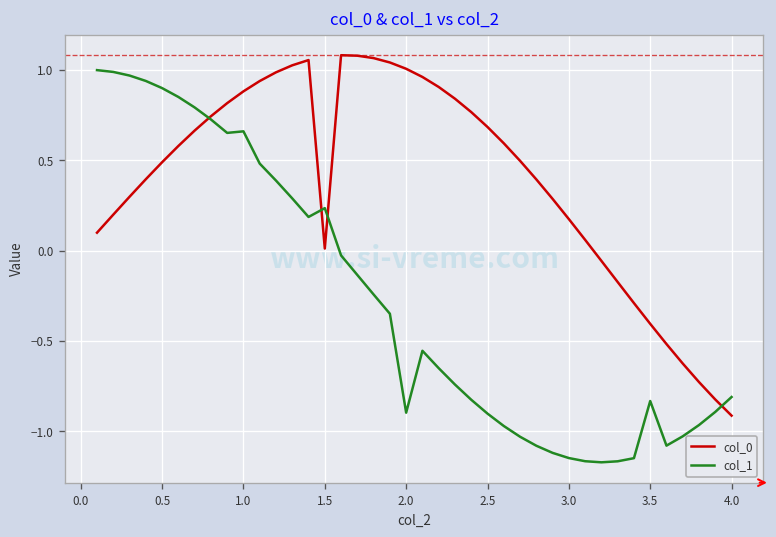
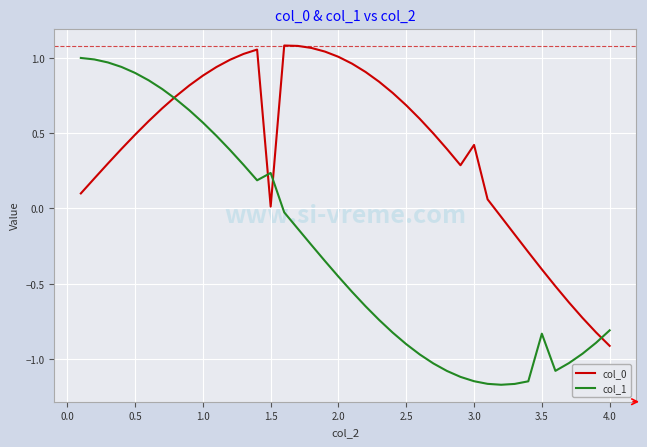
  {
    "col_0": {
      "0.5": 0.49,
      "1.0": 0.88,
      "1.5": 0.01,
      "2.0": 1.01,
      "2.5": 0.69,
-     "3.0": 0.18,
+     "3.0": 0.42,
      "3.5": -0.40,
      "4.0": -0.91
    },
    "col_1": {
      "0.5": 0.90,
-     "1.0": 0.66,
+     "1.0": 0.57,
      "1.5": 0.24,
-     "2.0": -0.90,
+     "2.0": -0.45,
      "2.5": -0.90,
      "3.0": -1.15,
      "3.5": -0.83,
      "4.0": -0.81
    }
  }
